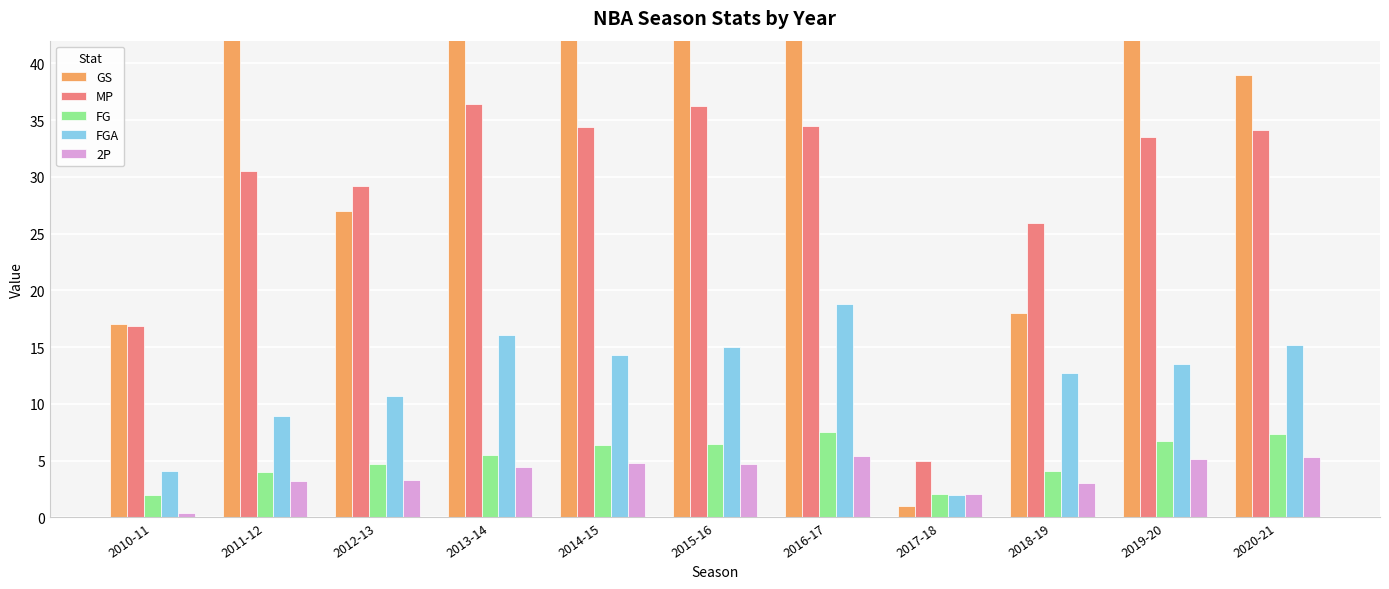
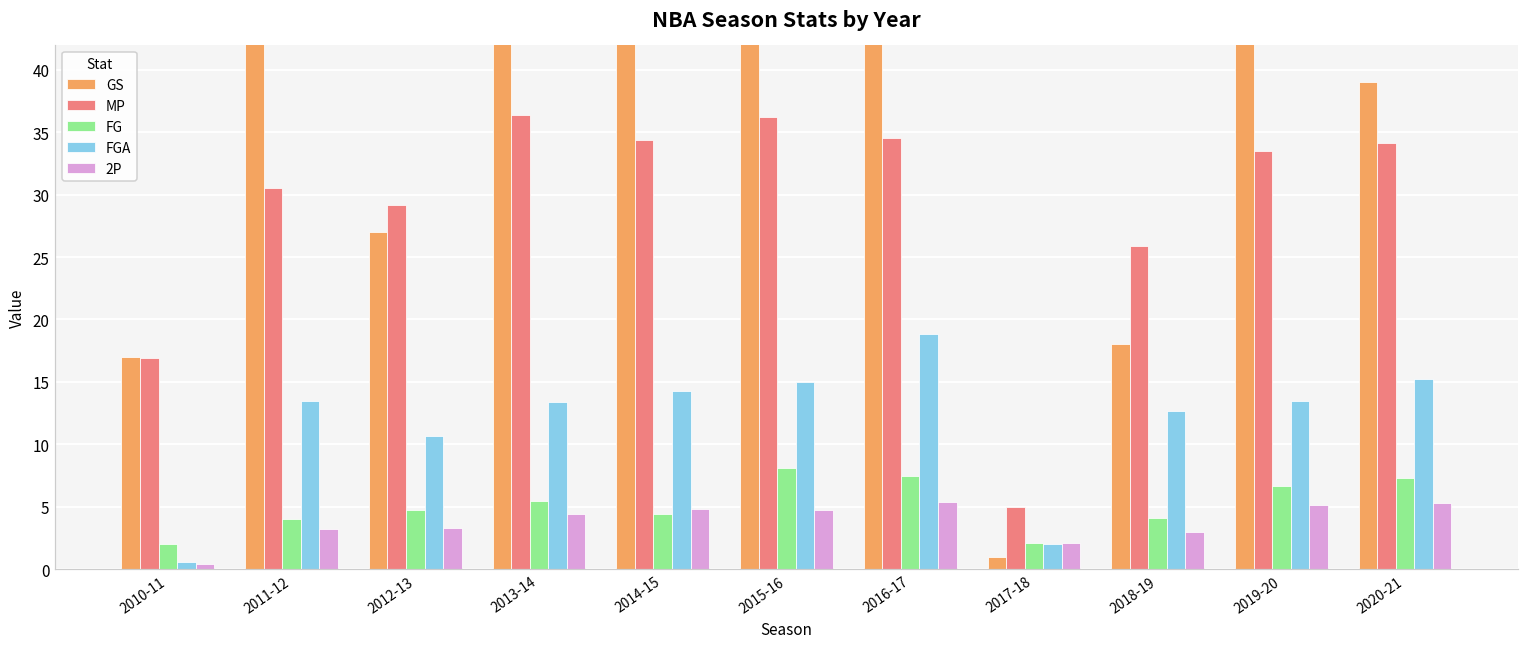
  {
    "FG": {
      "2010-11": 2.0,
      "2011-12": 4.0,
      "2012-13": 4.7,
      "2013-14": 5.5,
-     "2014-15": 6.4,
-     "2015-16": 6.5,
+     "2014-15": 4.4,
+     "2015-16": 8.1,
      "2016-17": 7.5,
      "2017-18": 2.1,
      "2018-19": 4.1,
      "2019-20": 6.7,
      "2020-21": 7.3
    },
    "FGA": {
-     "2010-11": 4.1,
-     "2011-12": 8.9,
+     "2010-11": 0.6,
+     "2011-12": 13.5,
      "2012-13": 10.7,
-     "2013-14": 16.1,
+     "2013-14": 13.4,
      "2014-15": 14.3,
      "2015-16": 15.0,
      "2016-17": 18.8,
      "2017-18": 2.0,
      "2018-19": 12.7,
      "2019-20": 13.5,
      "2020-21": 15.2
    },
    "2P": {
      "2010-11": 0.4,
      "2011-12": 3.2,
      "2012-13": 3.3,
      "2013-14": 4.4,
      "2014-15": 4.8,
      "2015-16": 4.7,
      "2016-17": 5.4,
      "2017-18": 2.1,
      "2018-19": 3.0,
      "2019-20": 5.1,
      "2020-21": 5.3
    }
  }
